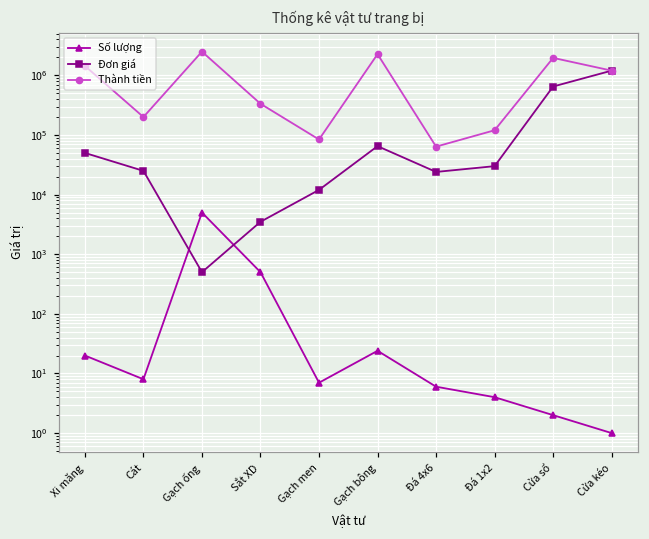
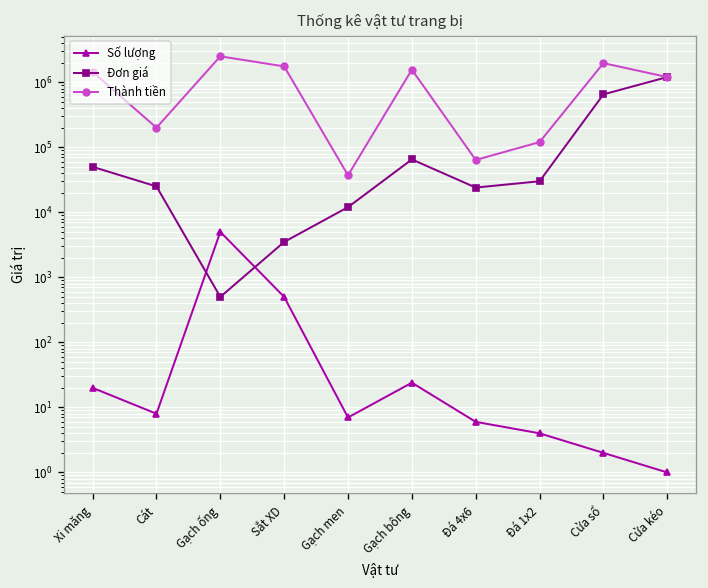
  {
    "Thành tiền": {
      "Cát": 200000,
      "Gạch ống": 3000000,
-     "Sắt XD": 300000,
-     "Gạch men": 80000,
-     "Gạch bông": 2300000,
+     "Sắt XD": 1800000,
+     "Gạch men": 40000,
+     "Gạch bông": 1600000,
      "Đá 4x6": 60000,
      "Đá 1x2": 120000,
      "Cửa sổ": 2000000
    }
  }
